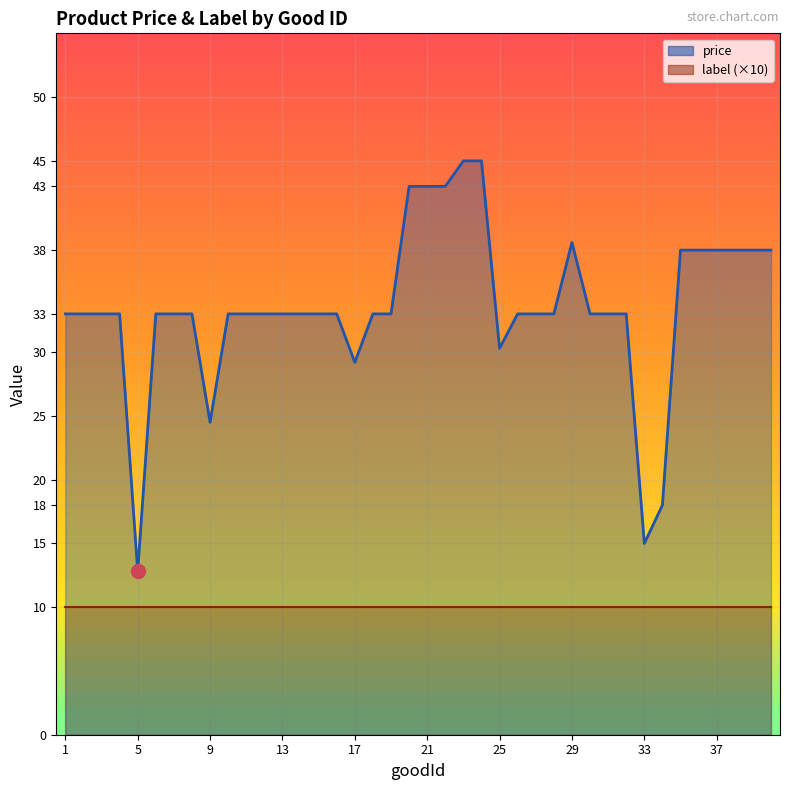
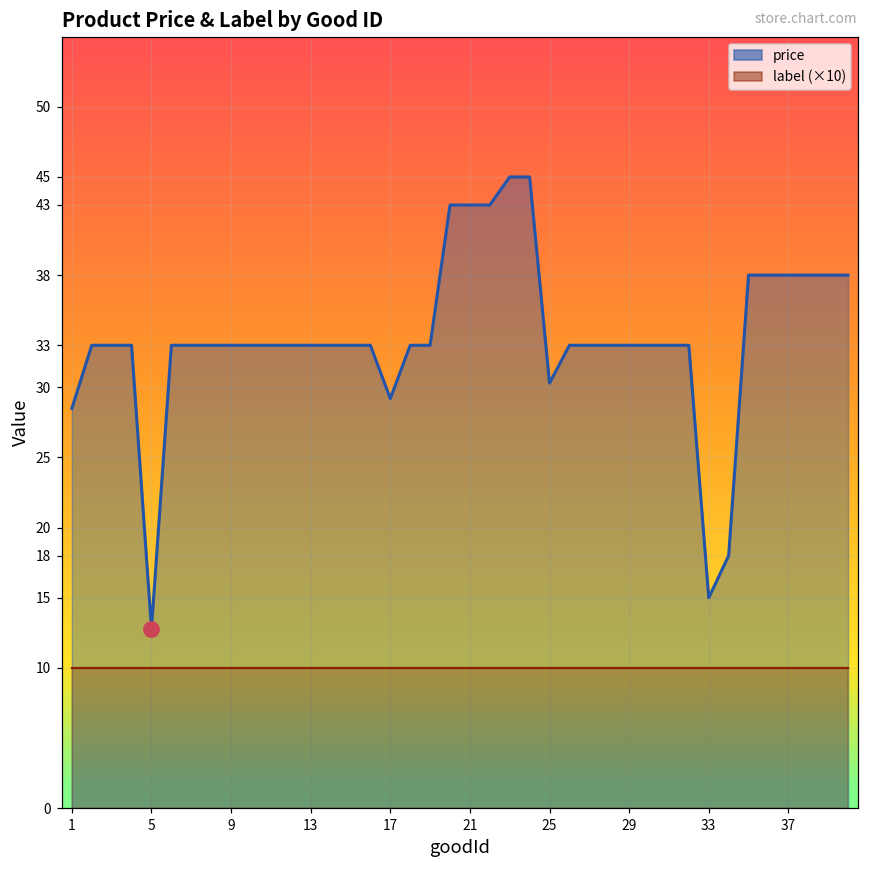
  {
    "price": {
-     "1": 33.0,
-     "9": 24.5,
+     "1": 28.5,
+     "9": 33.0,
      "13": 33.0,
      "17": 29.2,
      "21": 43.0,
      "25": 30.3,
-     "29": 38.6,
+     "29": 33.0,
      "33": 15.0,
      "37": 38.0
    }
  }
